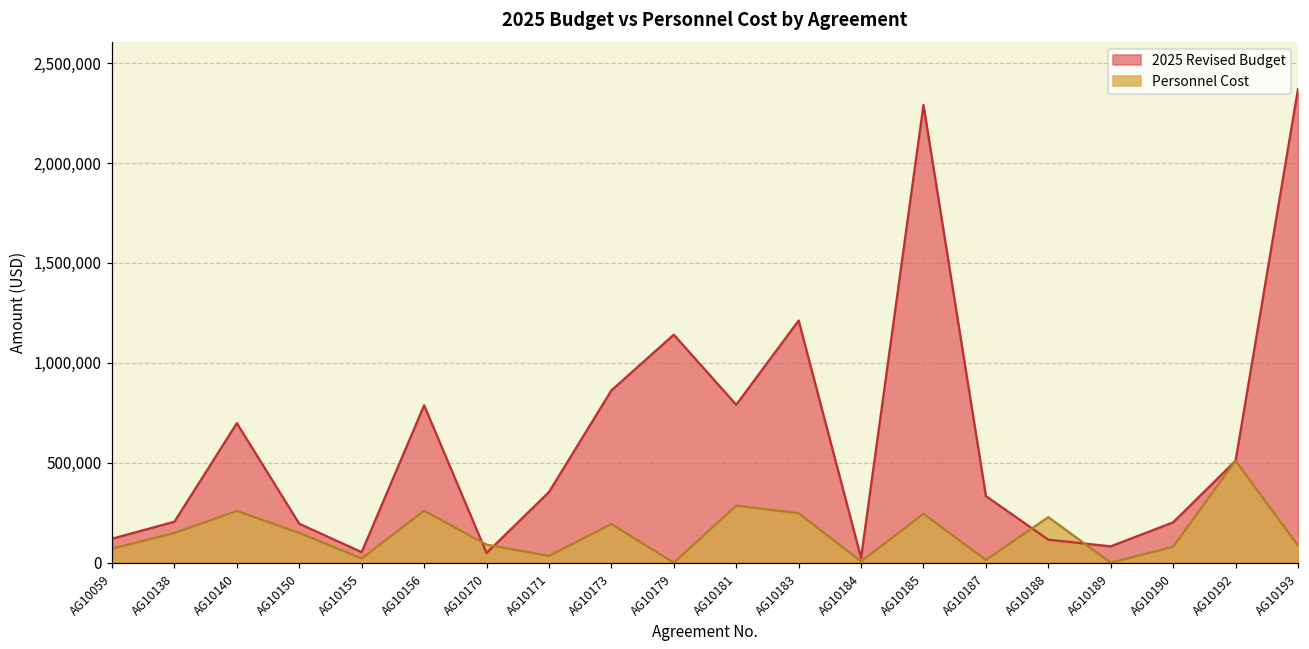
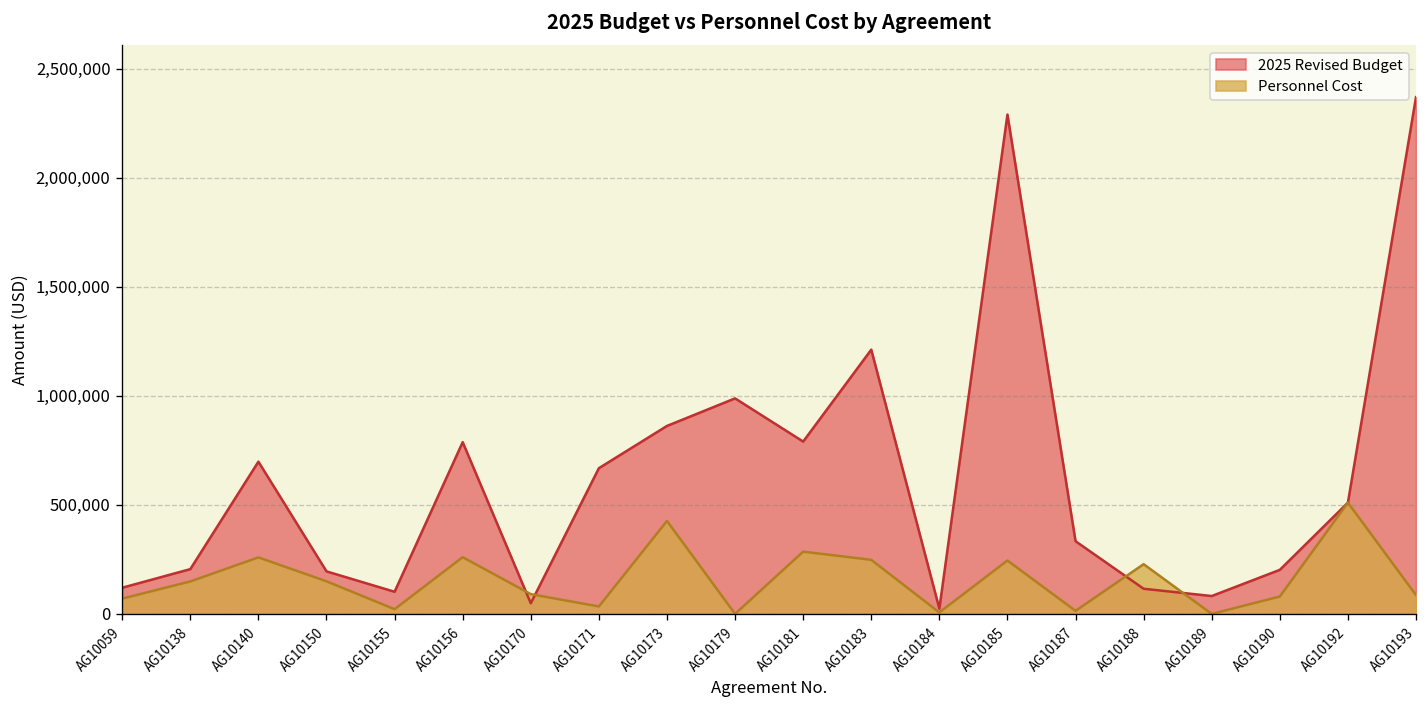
  {
    "2025 Revised Budget": {
      "AG10059": "120,000",
      "AG10138": "210,000",
      "AG10140": "700,000",
      "AG10150": "190,000",
-     "AG10155": "50,000",
+     "AG10155": "100,000",
      "AG10156": "790,000",
      "AG10170": "50,000",
-     "AG10171": "350,000",
+     "AG10171": "670,000",
      "AG10173": "860,000",
-     "AG10179": "1,140,000",
+     "AG10179": "990,000",
      "AG10181": "790,000",
      "AG10183": "1,210,000",
      "AG10184": "20,000",
      "AG10185": "2,290,000",
      "AG10187": "330,000",
      "AG10188": "120,000",
      "AG10189": "80,000",
      "AG10190": "200,000",
      "AG10193": "2,370,000"
    },
    "Personnel Cost": {
      "AG10059": "70,000",
      "AG10138": "150,000",
      "AG10140": "260,000",
      "AG10150": "150,000",
      "AG10155": "20,000",
      "AG10156": "260,000",
      "AG10170": "90,000",
      "AG10171": "30,000",
-     "AG10173": "190,000",
+     "AG10173": "430,000",
      "AG10179": "0",
      "AG10181": "290,000",
      "AG10183": "250,000",
      "AG10184": "10,000",
      "AG10185": "240,000",
      "AG10187": "10,000",
      "AG10188": "230,000",
      "AG10189": "0",
      "AG10190": "80,000",
      "AG10193": "90,000"
    }
  }
